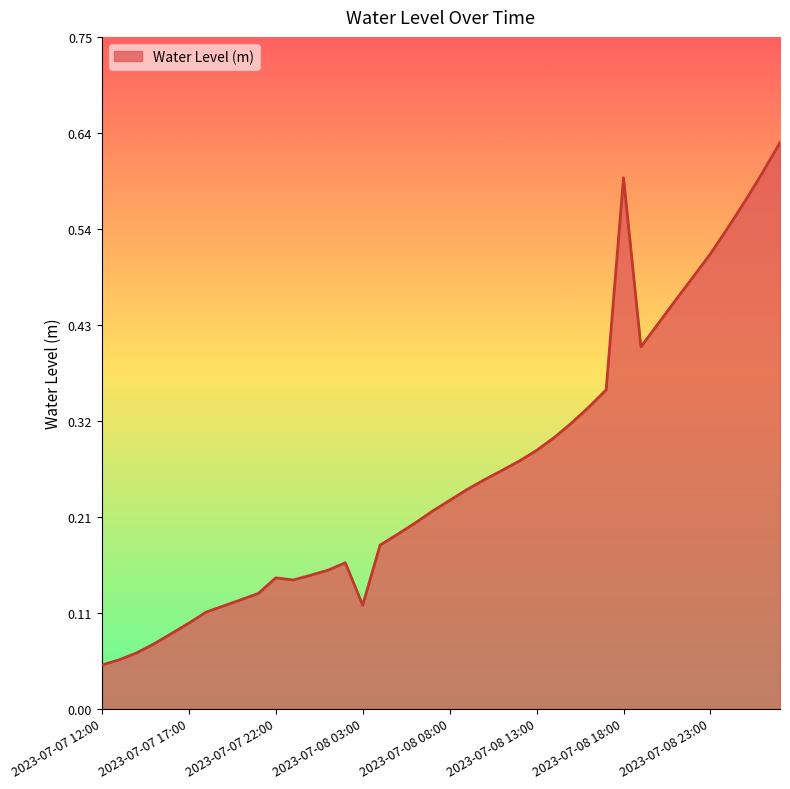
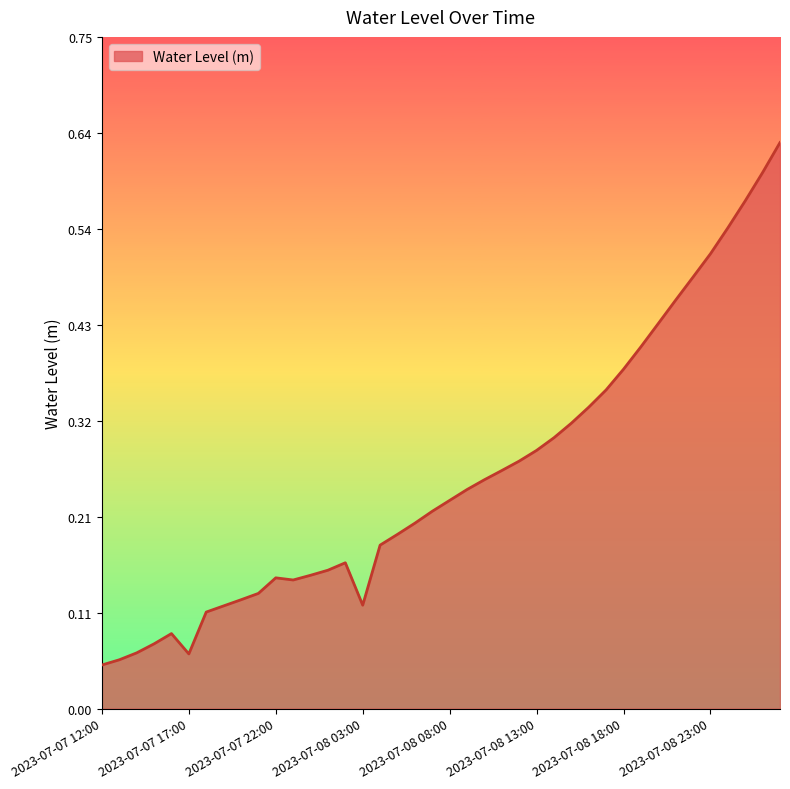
  {
    "2023-07-07 12:00": 0.05,
-   "2023-07-07 17:00": 0.10,
+   "2023-07-07 17:00": 0.06,
    "2023-07-07 22:00": 0.15,
    "2023-07-08 03:00": 0.12,
    "2023-07-08 08:00": 0.23,
    "2023-07-08 13:00": 0.29,
-   "2023-07-08 18:00": 0.59,
+   "2023-07-08 18:00": 0.38,
    "2023-07-08 23:00": 0.51
  }
